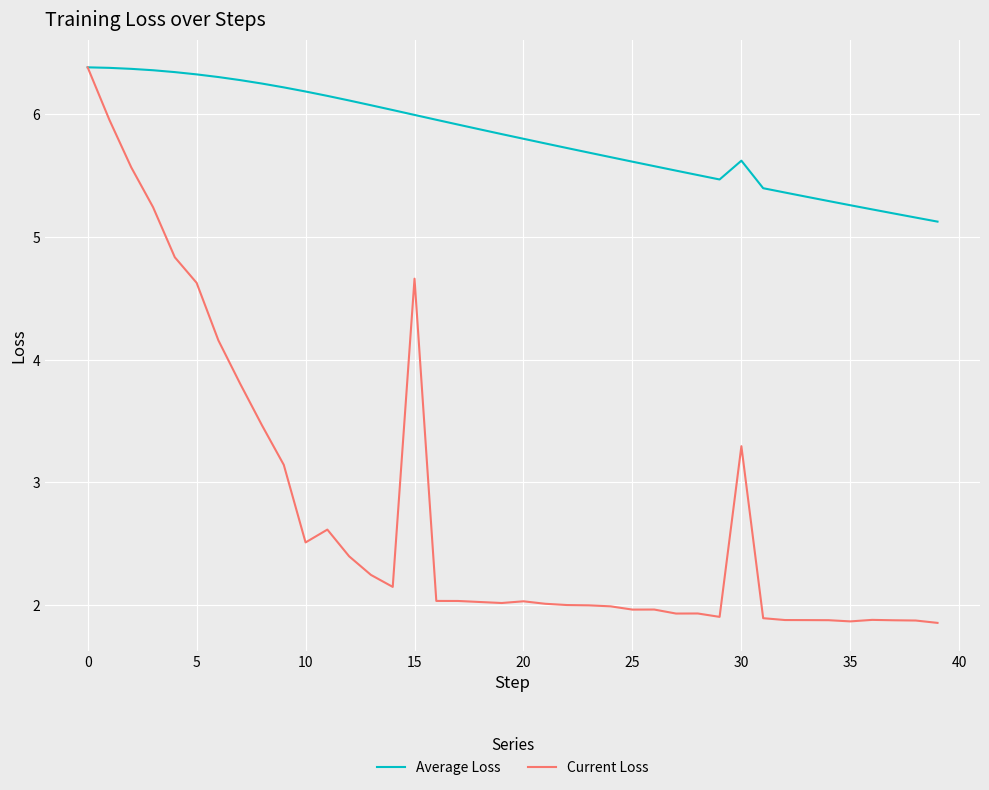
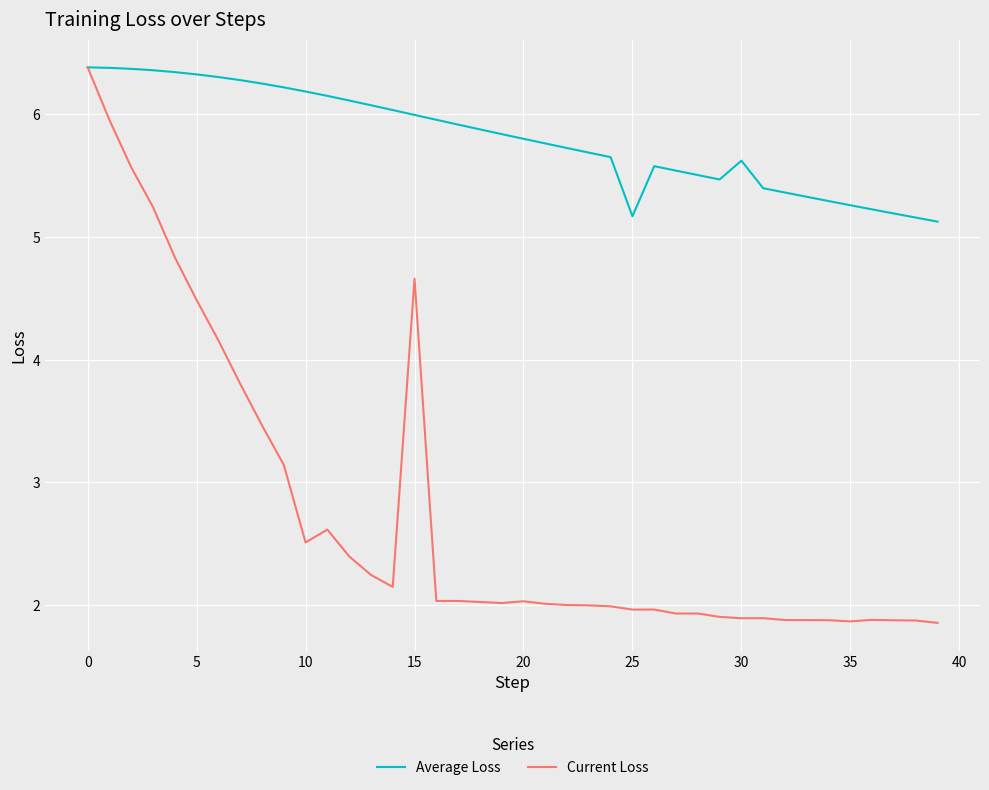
  {
    "Average Loss": {
      "5": 6.33,
      "10": 6.19,
      "15": 6.00,
      "20": 5.80,
-     "25": 5.62,
+     "25": 5.17,
      "30": 5.62,
      "35": 5.26
    },
    "Current Loss": {
-     "5": 4.63,
+     "5": 4.49,
      "10": 2.51,
      "15": 4.66,
      "20": 2.03,
      "25": 1.96,
-     "30": 3.30,
+     "30": 1.89,
      "35": 1.87
    }
  }
